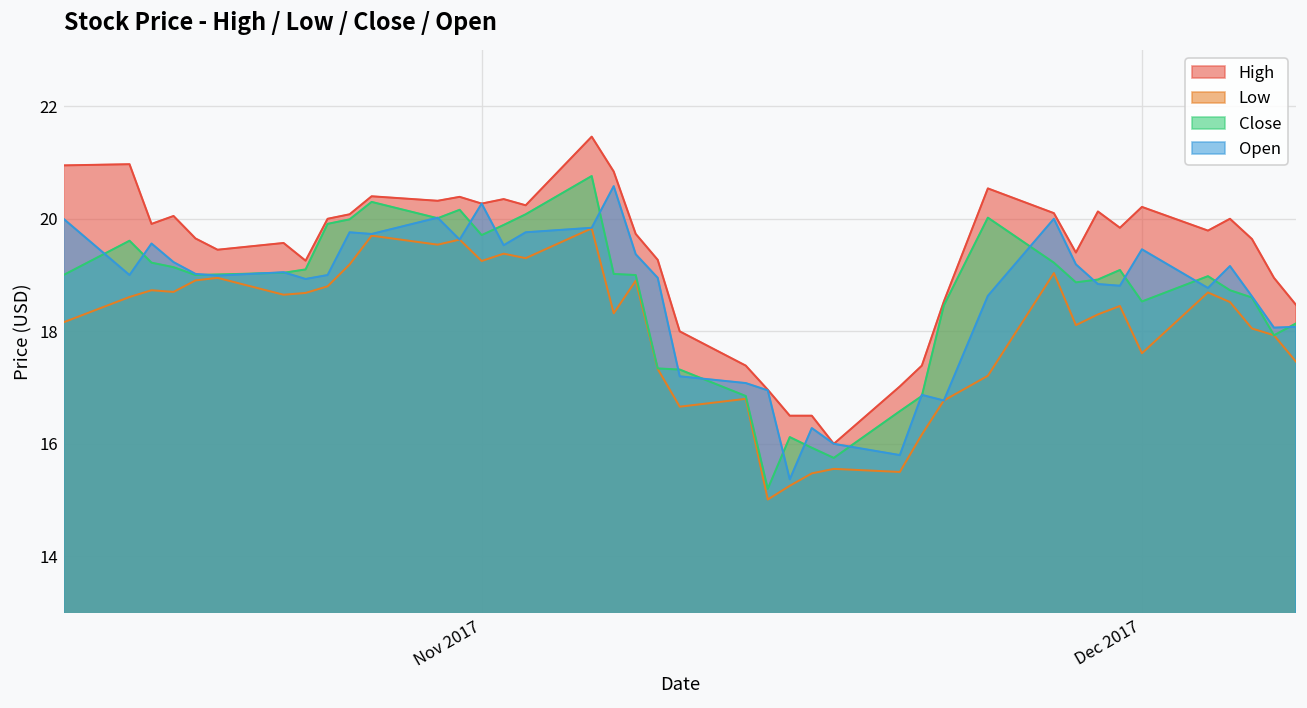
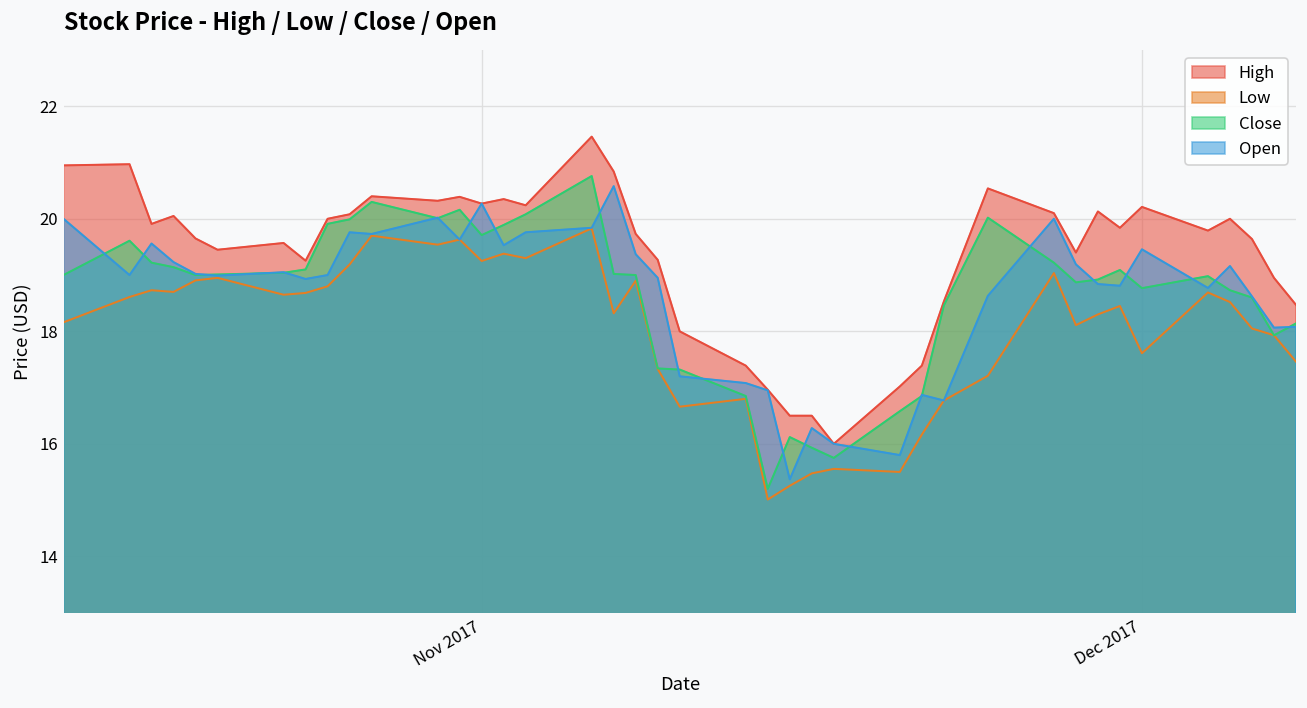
  {
    "Close": {
      "Nov 2017": 19.7,
-     "Dec 2017": 18.5
+     "Dec 2017": 18.8
    },
    "Open": {
      "Dec 2017": 19.5
    }
  }
